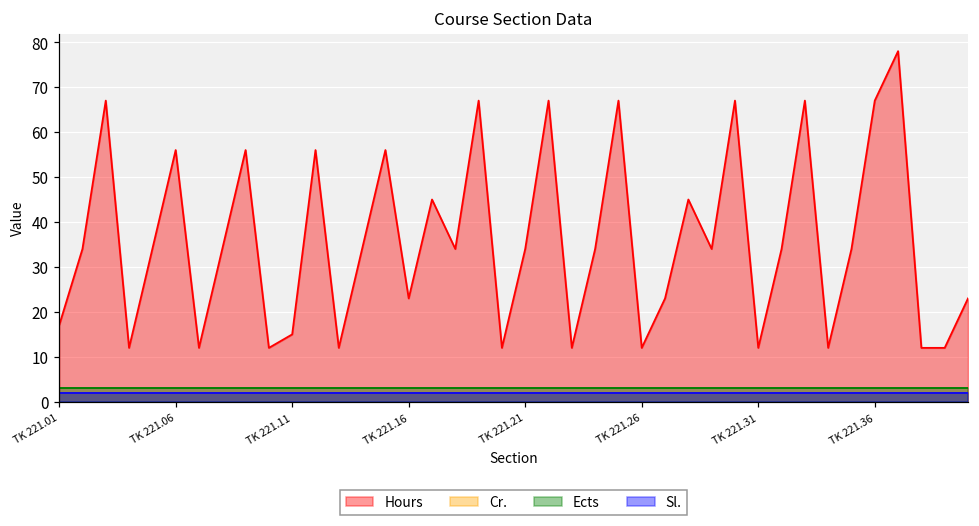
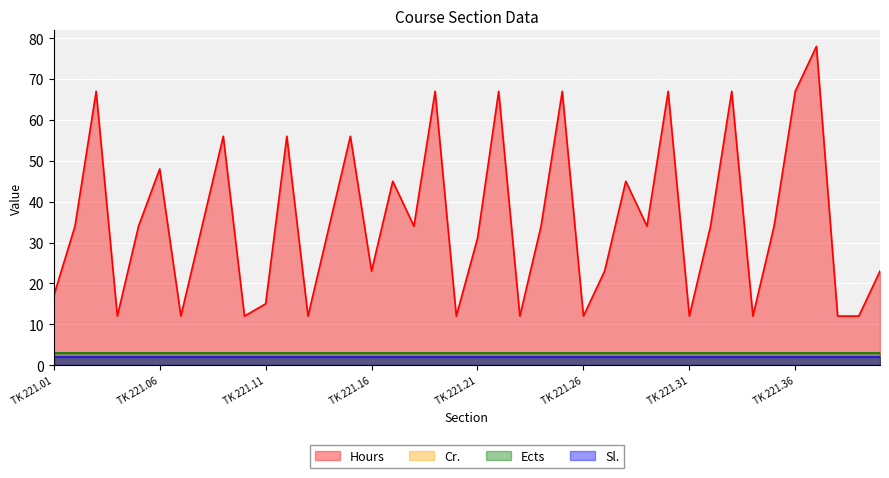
  {
    "Hours": {
      "TK 221.01": 17,
-     "TK 221.06": 56,
+     "TK 221.06": 48,
      "TK 221.11": 15,
      "TK 221.16": 23,
-     "TK 221.21": 34,
+     "TK 221.21": 31,
      "TK 221.26": 12,
      "TK 221.31": 12,
      "TK 221.36": 67
    },
    "Sl.": {
      "TK 221.01": 2,
      "TK 221.06": 2,
      "TK 221.11": 2,
      "TK 221.16": 2,
      "TK 221.21": 2,
      "TK 221.26": 2,
      "TK 221.31": 2,
      "TK 221.36": 2
    },
    "Ects": {
      "TK 221.01": 3,
      "TK 221.06": 3,
      "TK 221.11": 3,
      "TK 221.16": 3,
      "TK 221.21": 3,
      "TK 221.26": 3,
      "TK 221.31": 3,
      "TK 221.36": 3
    }
  }
